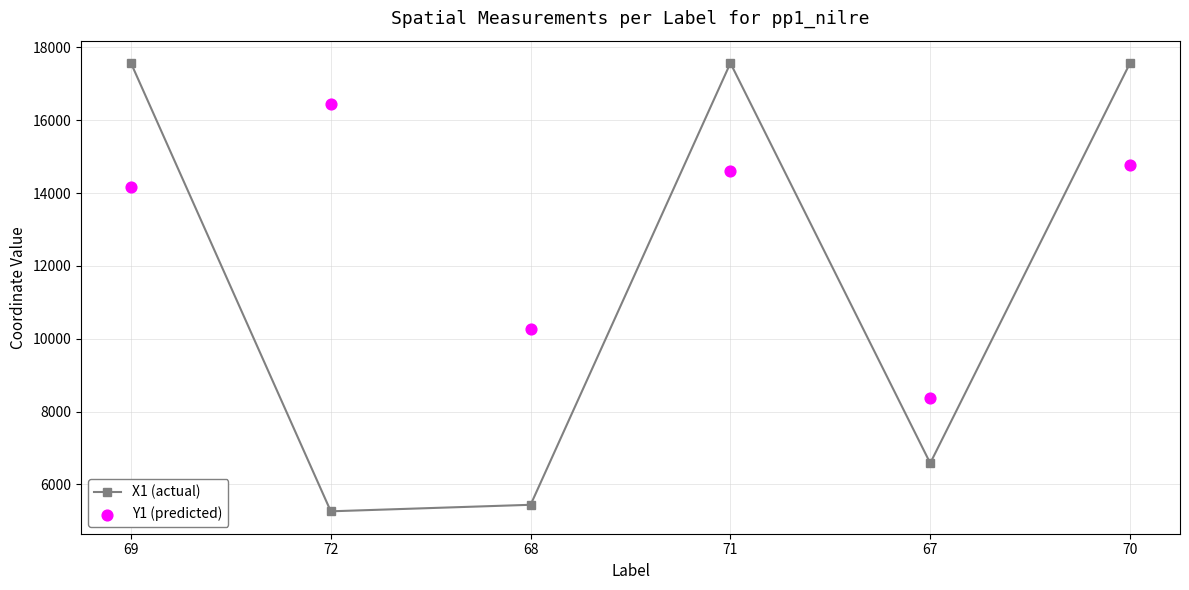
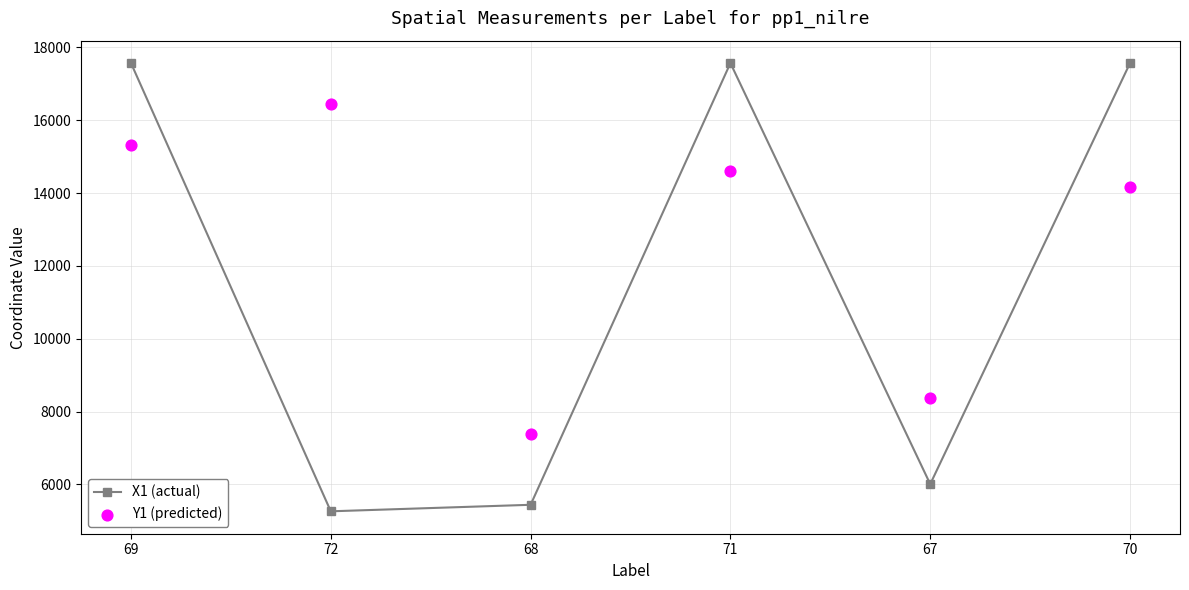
  {
    "Y1 (predicted)": {
-     "69": 14200,
-     "68": 10300,
-     "70": 14800
+     "69": 15300,
+     "68": 7400,
+     "70": 14200
    },
    "X1 (actual)": {
      "69": 17600,
      "72": 5300,
      "68": 5400,
      "71": 17600,
-     "67": 6600,
+     "67": 6000,
      "70": 17600
    }
  }
